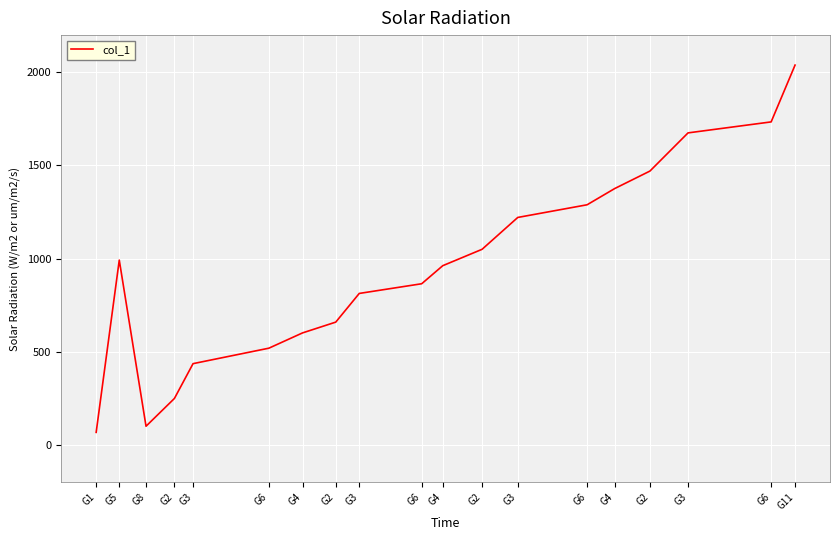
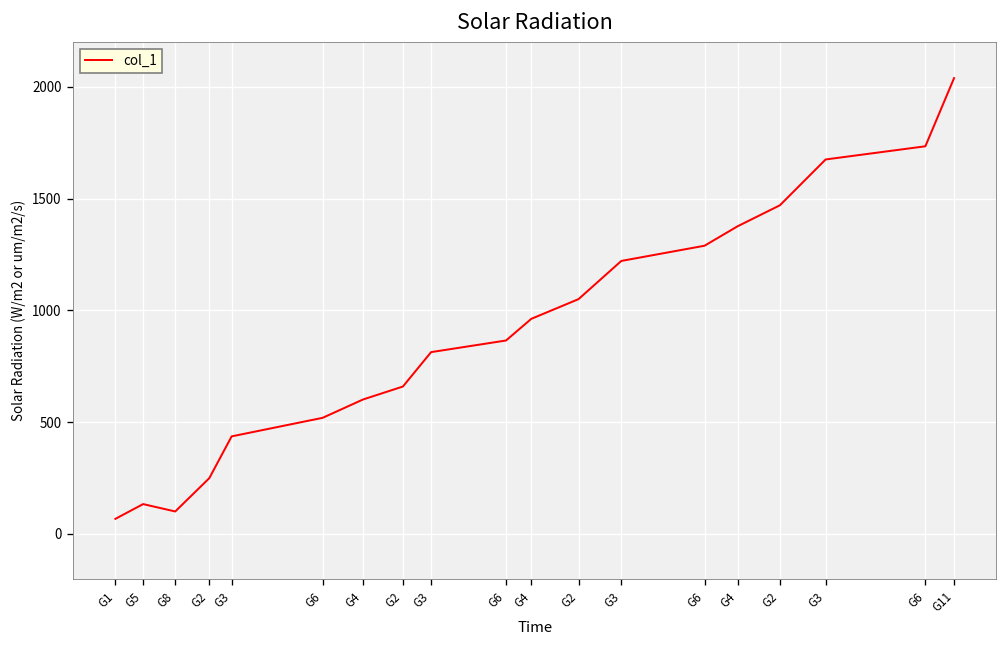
  {
    "G1": 70,
-   "G5": 990,
+   "G5": 130,
    "G8": 100,
    "G11": 2040
  }
